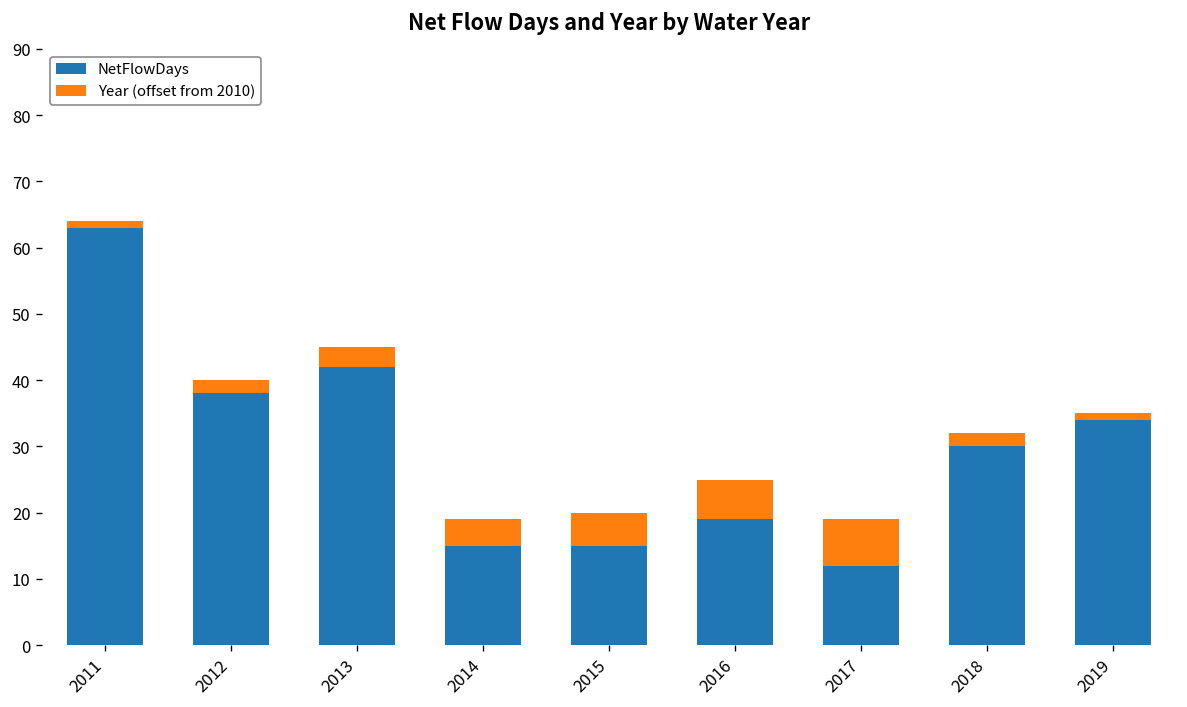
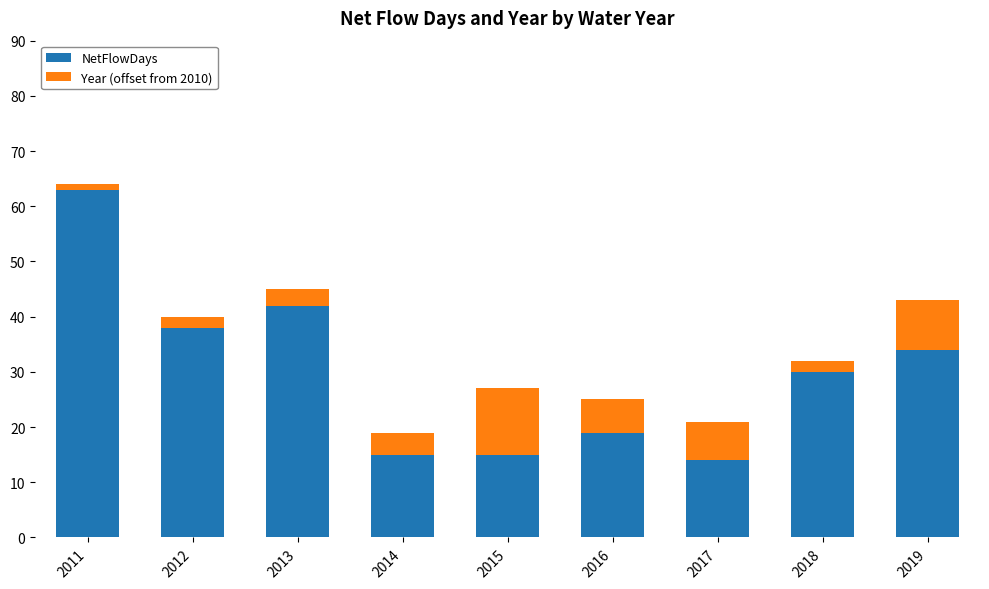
  {
    "NetFlowDays": {
      "2011": 63,
      "2012": 38,
      "2013": 42,
      "2014": 15,
      "2015": 15,
      "2016": 19,
-     "2017": 12,
+     "2017": 14,
      "2018": 30,
      "2019": 34
    },
    "Year (offset from 2010)": {
      "2011": 1,
      "2012": 2,
      "2013": 3,
      "2014": 4,
-     "2015": 5,
+     "2015": 12,
      "2016": 6,
      "2017": 7,
      "2018": 2,
-     "2019": 1
+     "2019": 9
    }
  }
